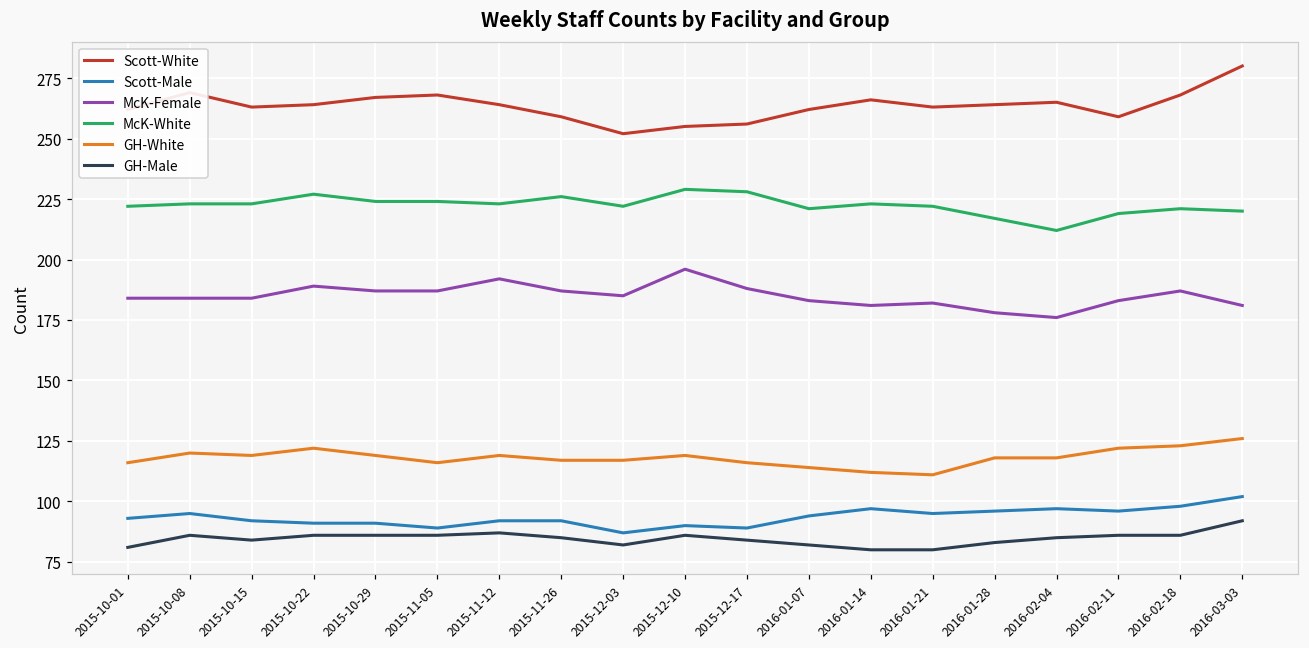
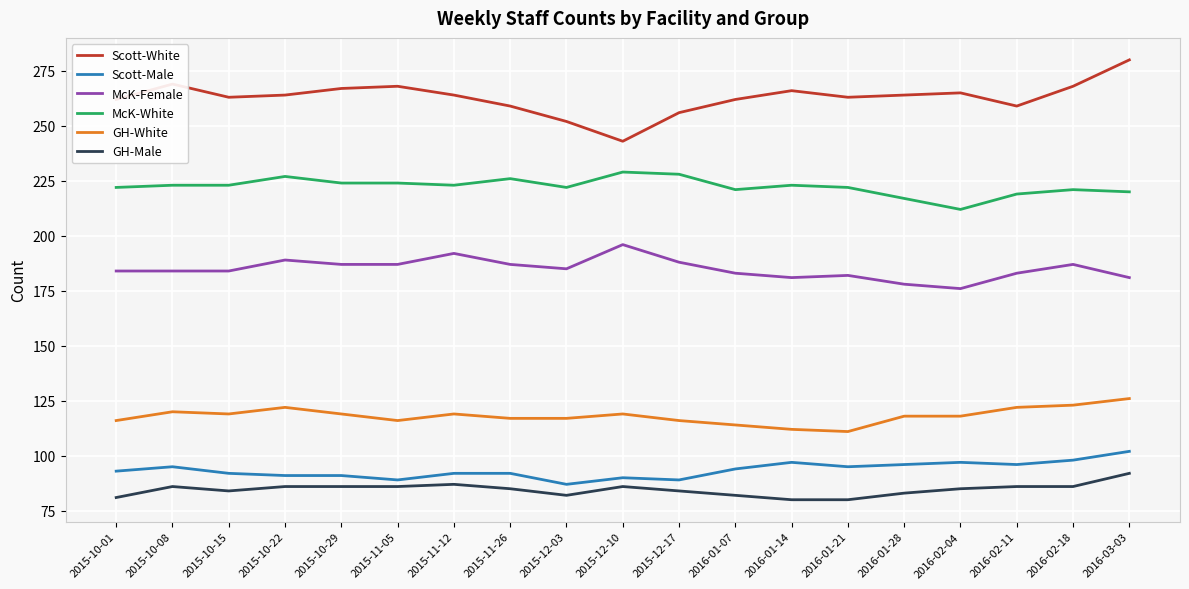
  {
    "Scott-White": {
      "2015-10-15": 263,
      "2015-10-22": 264,
      "2015-10-29": 267,
      "2015-11-05": 268,
      "2015-11-12": 264,
      "2015-11-26": 259,
      "2015-12-03": 252,
-     "2015-12-10": 255,
+     "2015-12-10": 243,
      "2015-12-17": 256,
      "2016-01-07": 262,
      "2016-01-14": 266,
      "2016-01-21": 263,
      "2016-01-28": 264,
      "2016-02-04": 265,
      "2016-02-11": 259,
      "2016-02-18": 268,
      "2016-03-03": 280
    },
    "Scott-Male": {
      "2015-10-01": 93,
      "2015-10-08": 95,
      "2015-10-15": 92,
      "2015-10-22": 91,
      "2015-10-29": 91,
      "2015-11-05": 89,
      "2015-11-12": 92,
      "2015-11-26": 92,
      "2015-12-03": 87,
      "2015-12-10": 90,
      "2015-12-17": 89,
      "2016-01-07": 94,
      "2016-01-14": 97,
      "2016-01-21": 95,
      "2016-01-28": 96,
      "2016-02-04": 97,
      "2016-02-11": 96,
      "2016-02-18": 98,
      "2016-03-03": 102
    },
    "McK-Female": {
      "2015-10-01": 184,
      "2015-10-08": 184,
      "2015-10-15": 184,
      "2015-10-22": 189,
      "2015-10-29": 187,
      "2015-11-05": 187,
      "2015-11-12": 192,
      "2015-11-26": 187,
      "2015-12-03": 185,
      "2015-12-10": 196,
      "2015-12-17": 188,
      "2016-01-07": 183,
      "2016-01-14": 181,
      "2016-01-21": 182,
      "2016-01-28": 178,
      "2016-02-04": 176,
      "2016-02-11": 183,
      "2016-02-18": 187,
      "2016-03-03": 181
    },
    "McK-White": {
      "2015-10-01": 222,
      "2015-10-08": 223,
      "2015-10-15": 223,
      "2015-10-22": 227,
      "2015-10-29": 224,
      "2015-11-05": 224,
      "2015-11-12": 223,
      "2015-11-26": 226,
      "2015-12-03": 222,
      "2015-12-10": 229,
      "2015-12-17": 228,
      "2016-01-07": 221,
      "2016-01-14": 223,
      "2016-01-21": 222,
      "2016-01-28": 217,
      "2016-02-04": 212,
      "2016-02-11": 219,
      "2016-02-18": 221,
      "2016-03-03": 220
    },
    "GH-White": {
      "2015-10-01": 116,
      "2015-10-08": 120,
      "2015-10-15": 119,
      "2015-10-22": 122,
      "2015-10-29": 119,
      "2015-11-05": 116,
      "2015-11-12": 119,
      "2015-11-26": 117,
      "2015-12-03": 117,
      "2015-12-10": 119,
      "2015-12-17": 116,
      "2016-01-07": 114,
      "2016-01-14": 112,
      "2016-01-21": 111,
      "2016-01-28": 118,
      "2016-02-04": 118,
      "2016-02-11": 122,
      "2016-02-18": 123,
      "2016-03-03": 126
    },
    "GH-Male": {
      "2015-10-01": 81,
      "2015-10-08": 86,
      "2015-10-15": 84,
      "2015-10-22": 86,
      "2015-10-29": 86,
      "2015-11-05": 86,
      "2015-11-12": 87,
      "2015-11-26": 85,
      "2015-12-03": 82,
      "2015-12-10": 86,
      "2015-12-17": 84,
      "2016-01-07": 82,
      "2016-01-14": 80,
      "2016-01-21": 80,
      "2016-01-28": 83,
      "2016-02-04": 85,
      "2016-02-11": 86,
      "2016-02-18": 86,
      "2016-03-03": 92
    }
  }
